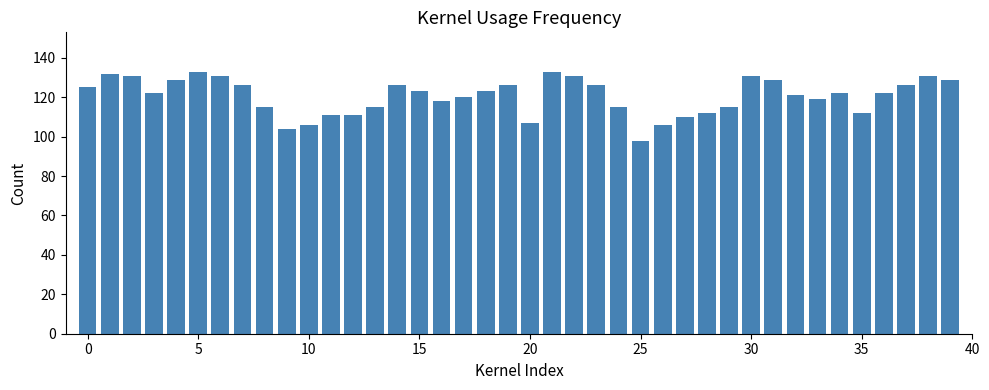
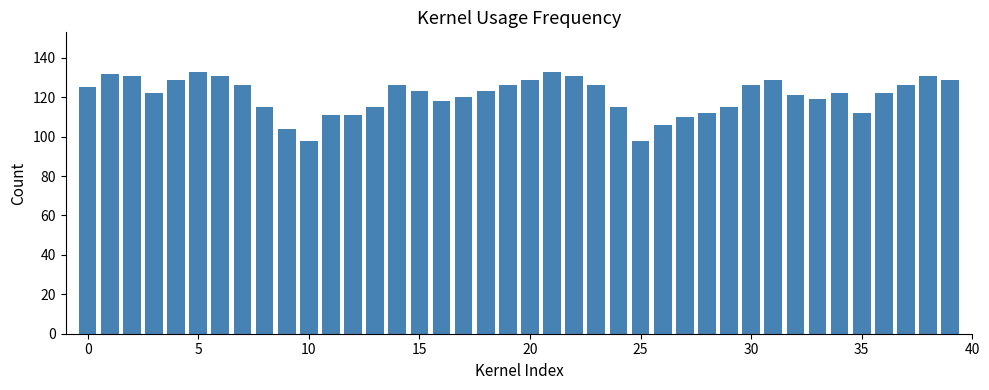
  {
    "0": 125,
    "5": 133,
-   "10": 106,
+   "10": 98,
    "15": 123,
-   "20": 107,
+   "20": 129,
    "25": 98,
-   "30": 131,
+   "30": 126,
    "35": 112
  }
